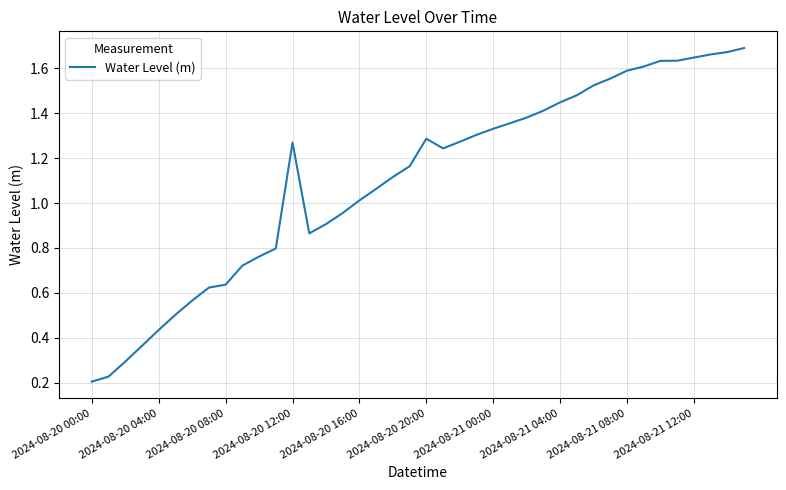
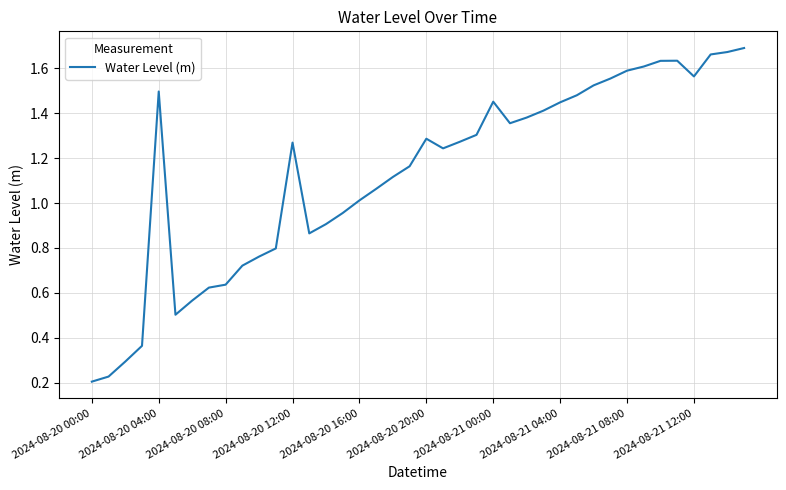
  {
    "2024-08-20 00:00": 0.20,
-   "2024-08-20 04:00": 0.43,
+   "2024-08-20 04:00": 1.50,
    "2024-08-20 08:00": 0.64,
    "2024-08-20 12:00": 1.27,
    "2024-08-20 16:00": 1.01,
    "2024-08-20 20:00": 1.29,
-   "2024-08-21 00:00": 1.33,
+   "2024-08-21 00:00": 1.45,
    "2024-08-21 04:00": 1.45,
    "2024-08-21 08:00": 1.59,
-   "2024-08-21 12:00": 1.65
+   "2024-08-21 12:00": 1.56
  }
